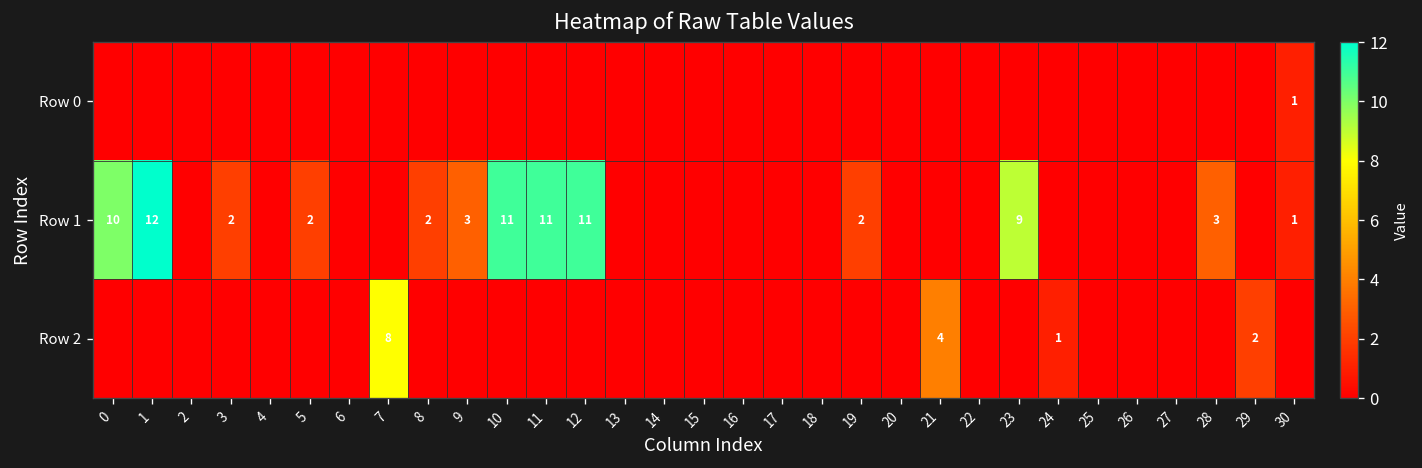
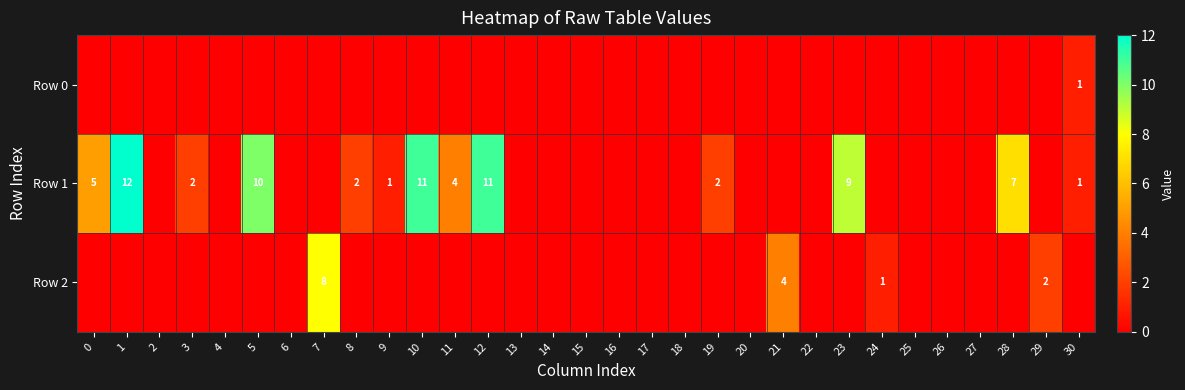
  {
    "Row 0": {
      "30": 1
    },
    "Row 1": {
-     "0": 10,
+     "0": 5,
      "1": 12,
      "3": 2,
-     "5": 2,
+     "5": 10,
      "8": 2,
-     "9": 3,
+     "9": 1,
      "10": 11,
-     "11": 11,
+     "11": 4,
      "12": 11,
      "19": 2,
      "23": 9,
-     "28": 3,
+     "28": 7,
      "30": 1
    },
    "Row 2": {
      "7": 8,
      "21": 4,
      "24": 1,
      "29": 2
    }
  }
